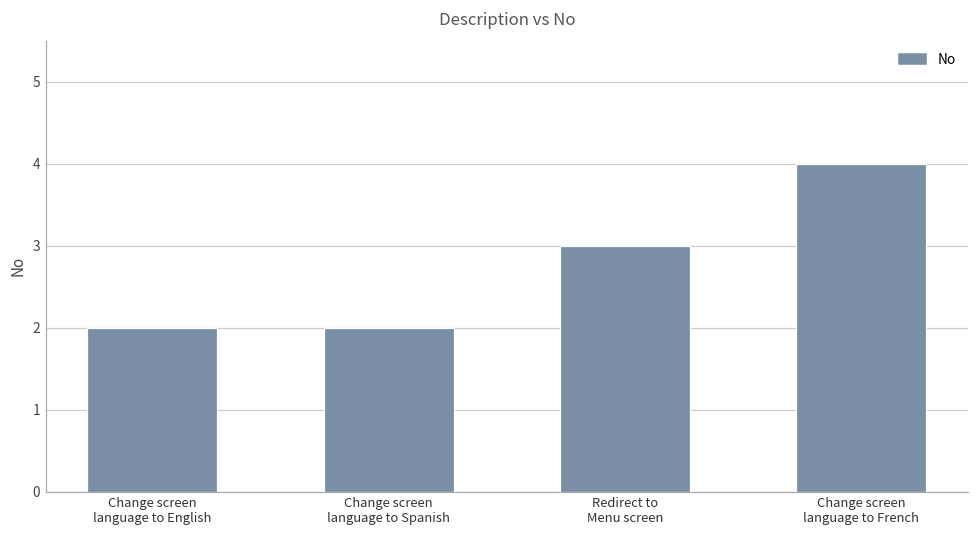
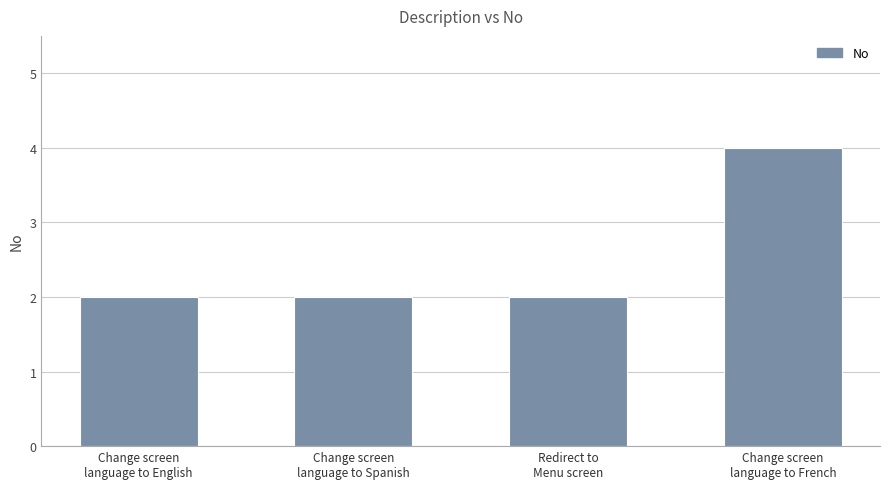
  {
    "Change screen language to English": 2,
    "Change screen language to Spanish": 2,
-   "Redirect to Menu screen": 3,
+   "Redirect to Menu screen": 2,
    "Change screen language to French": 4
  }
